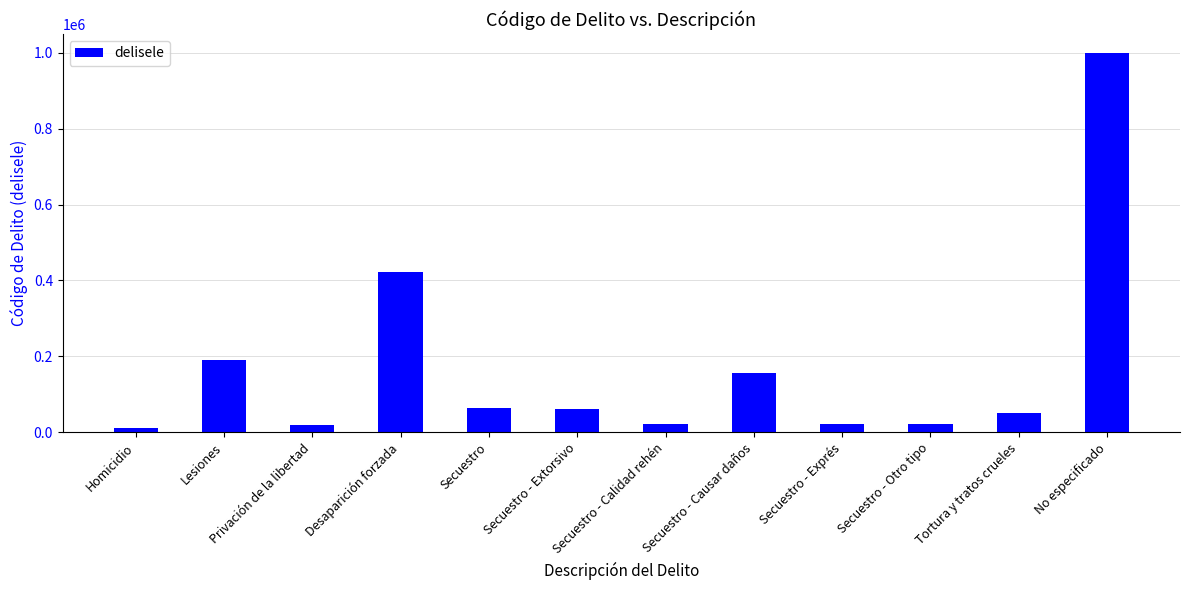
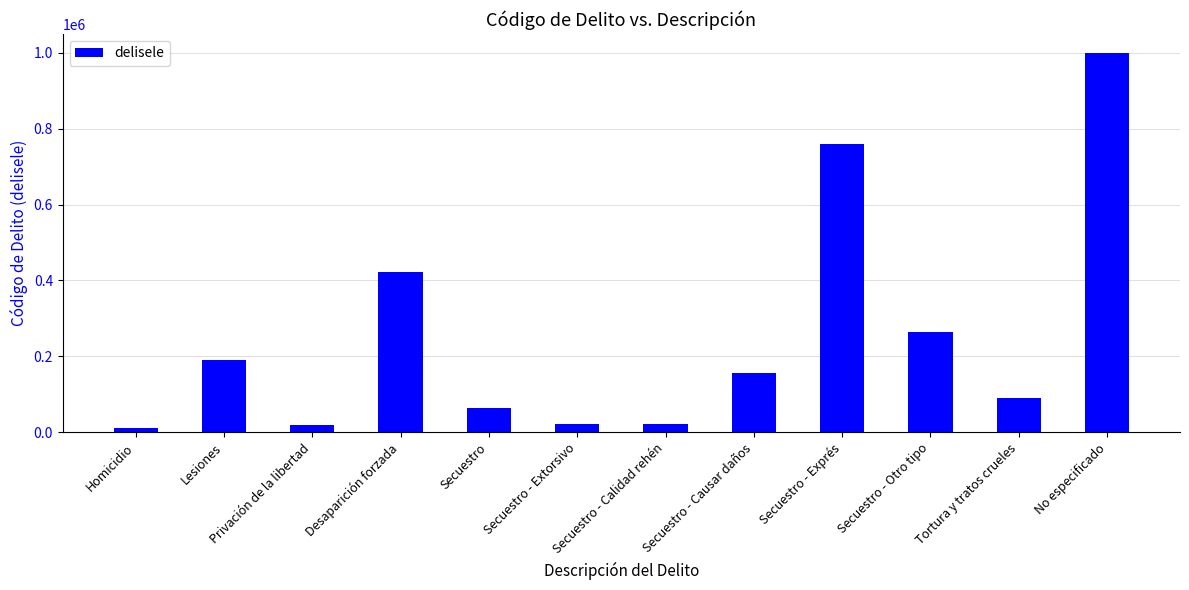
  {
    "Homicidio": 10000,
    "Lesiones": 190000,
    "Privación de la libertad": 20000,
    "Desaparición forzada": 420000,
    "Secuestro": 60000,
-   "Secuestro - Extorsivo": 60000,
+   "Secuestro - Extorsivo": 20000,
    "Secuestro - Calidad rehén": 20000,
    "Secuestro - Causar daños": 160000,
-   "Secuestro - Exprés": 20000,
-   "Secuestro - Otro tipo": 20000,
-   "Tortura y tratos crueles": 50000,
+   "Secuestro - Exprés": 760000,
+   "Secuestro - Otro tipo": 260000,
+   "Tortura y tratos crueles": 90000,
    "No especificado": 1000000
  }
